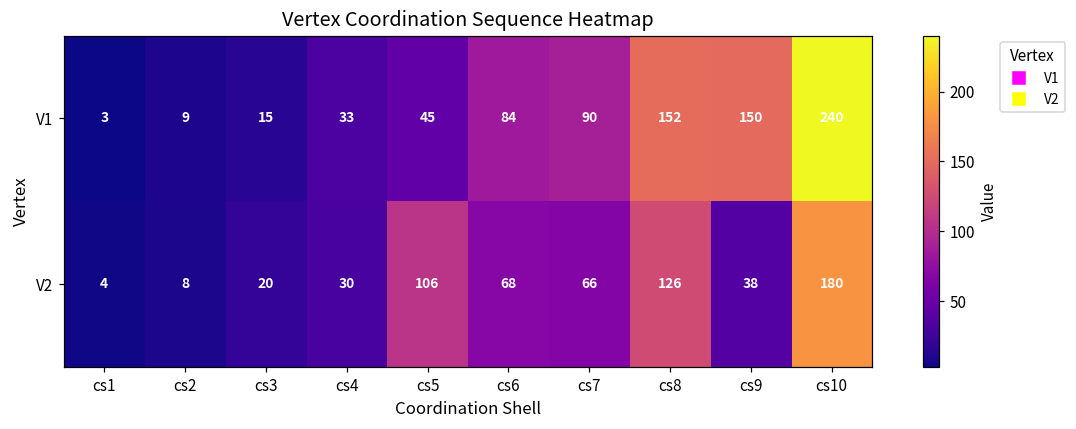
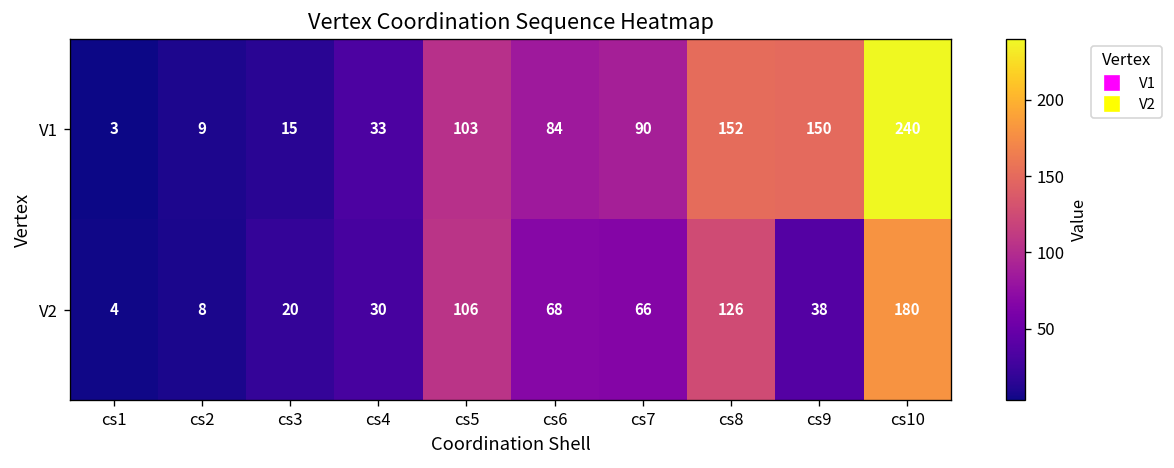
  {
    "V1": {
      "cs1": 3,
      "cs2": 9,
      "cs3": 15,
      "cs4": 33,
-     "cs5": 45,
+     "cs5": 103,
      "cs6": 84,
      "cs7": 90,
      "cs8": 152,
      "cs9": 150,
      "cs10": 240
    },
    "V2": {
      "cs1": 4,
      "cs2": 8,
      "cs3": 20,
      "cs4": 30,
      "cs5": 106,
      "cs6": 68,
      "cs7": 66,
      "cs8": 126,
      "cs9": 38,
      "cs10": 180
    }
  }
